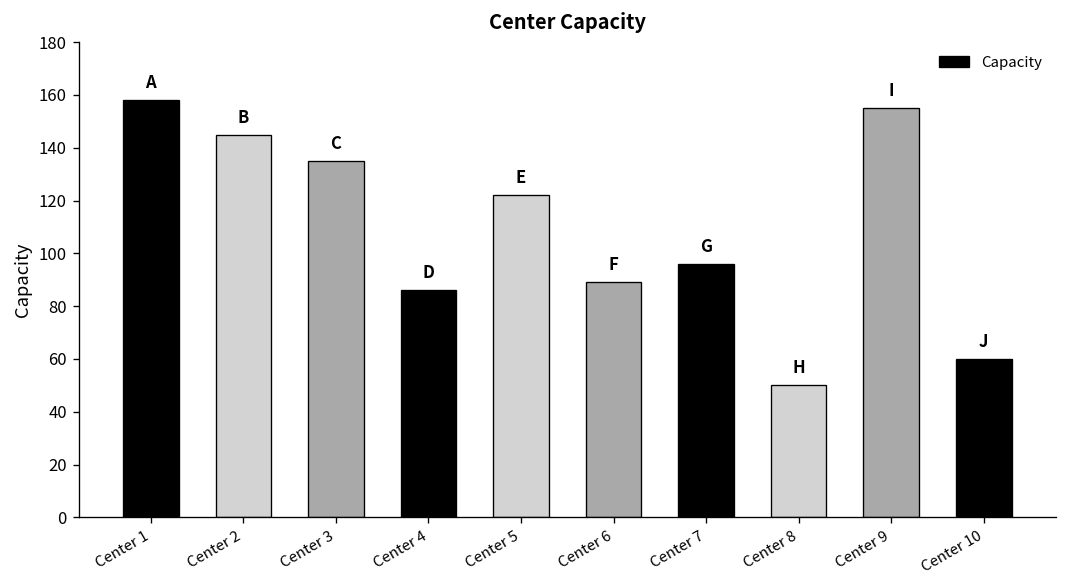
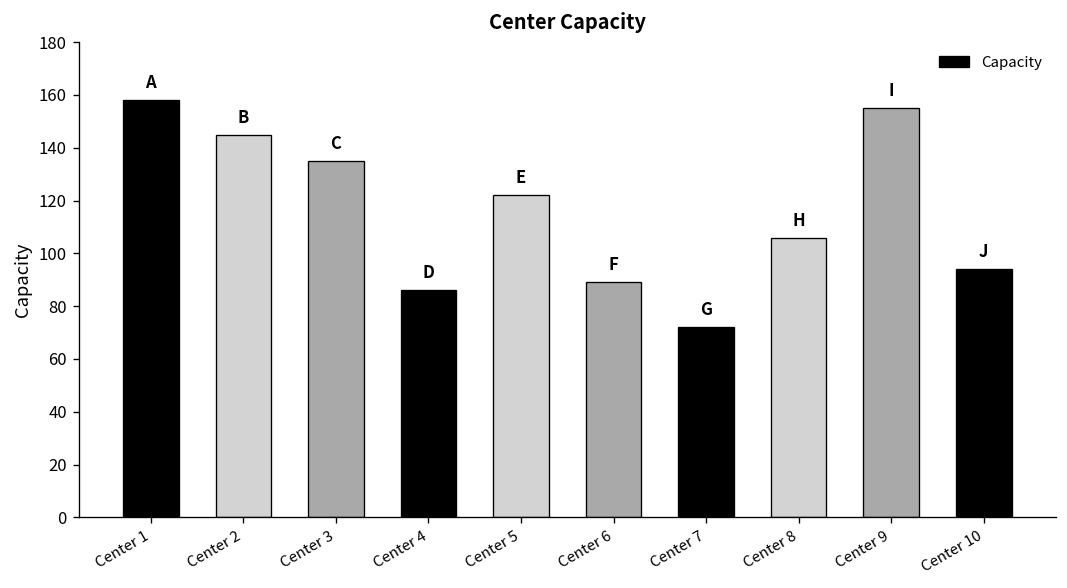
  {
    "Center 1": 158,
    "Center 2": 145,
    "Center 3": 135,
    "Center 4": 86,
    "Center 5": 122,
    "Center 6": 89,
-   "Center 7": 96,
-   "Center 8": 50,
+   "Center 7": 72,
+   "Center 8": 106,
    "Center 9": 155,
-   "Center 10": 60
+   "Center 10": 94
  }
